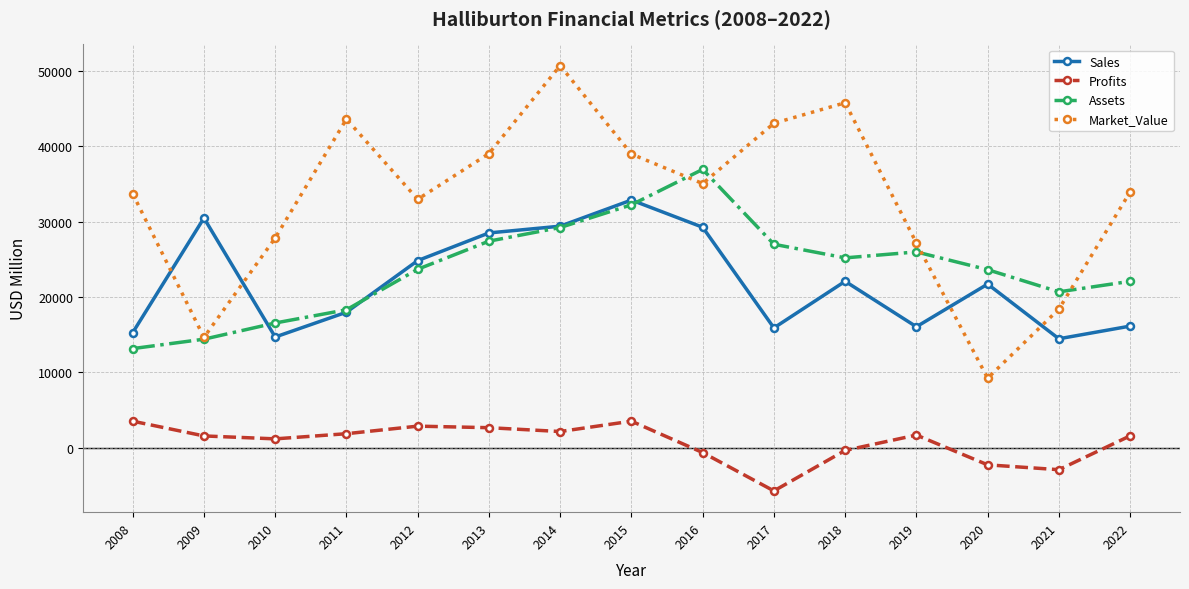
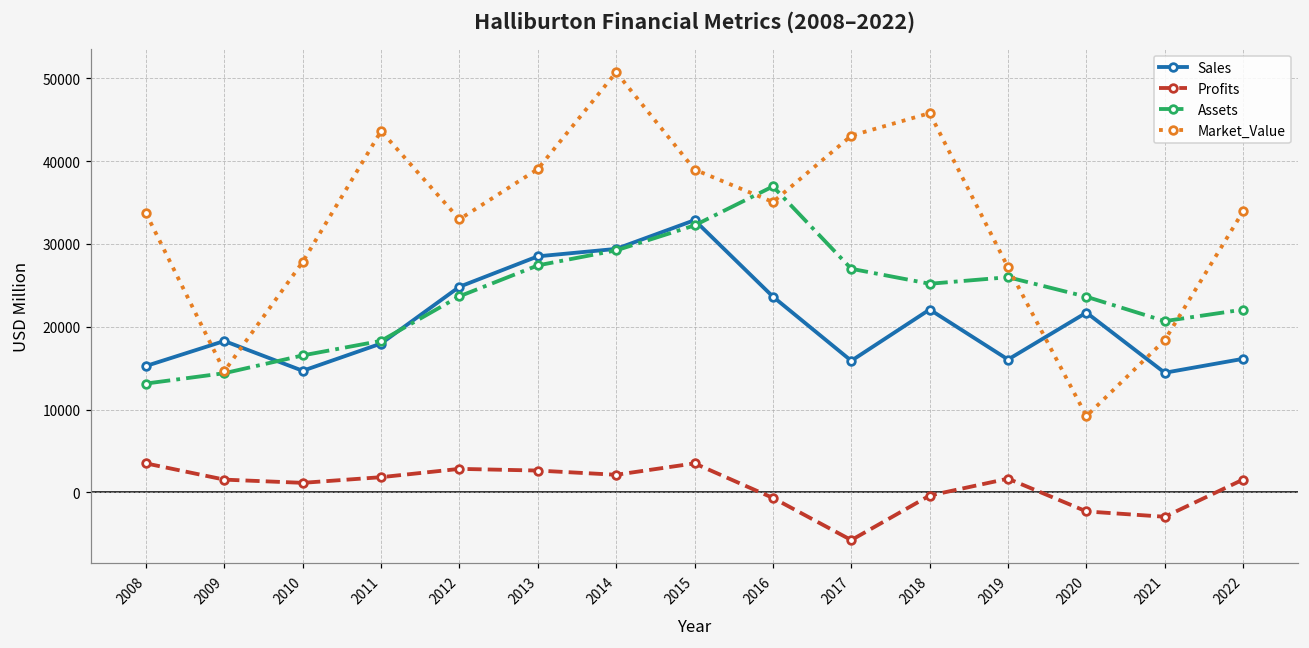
  {
    "Sales": {
      "2008": 15000,
-     "2009": 30000,
+     "2009": 18000,
      "2010": 15000,
      "2012": 25000,
      "2013": 29000,
      "2015": 33000,
-     "2016": 29000,
+     "2016": 24000,
      "2017": 16000,
      "2018": 22000,
      "2019": 16000,
      "2020": 22000,
      "2021": 14000,
      "2022": 16000
    },
    "Profits": {
      "2008": 4000,
      "2009": 2000,
      "2010": 1000,
      "2011": 2000,
      "2012": 3000,
      "2013": 3000,
      "2014": 2000,
      "2015": 4000,
      "2016": -1000,
      "2017": -6000,
      "2018": 0,
      "2019": 2000,
      "2020": -2000,
      "2021": -3000,
      "2022": 2000
    },
    "Assets": {
      "2008": 13000,
      "2010": 17000,
      "2012": 24000,
      "2013": 27000,
      "2015": 32000,
      "2016": 37000,
      "2017": 27000,
      "2018": 25000,
      "2019": 26000,
      "2020": 24000,
      "2021": 21000,
      "2022": 22000
    },
    "Market_Value": {
      "2008": 34000,
      "2010": 28000,
      "2011": 44000,
      "2012": 33000,
      "2013": 39000,
      "2014": 51000,
      "2015": 39000,
      "2016": 35000,
      "2017": 43000,
      "2018": 46000,
      "2019": 27000,
      "2020": 9000,
      "2021": 18000,
      "2022": 34000
    }
  }
